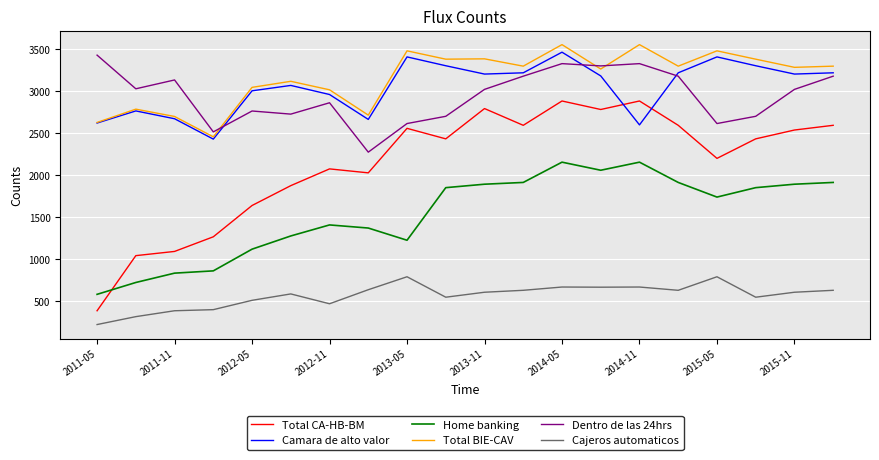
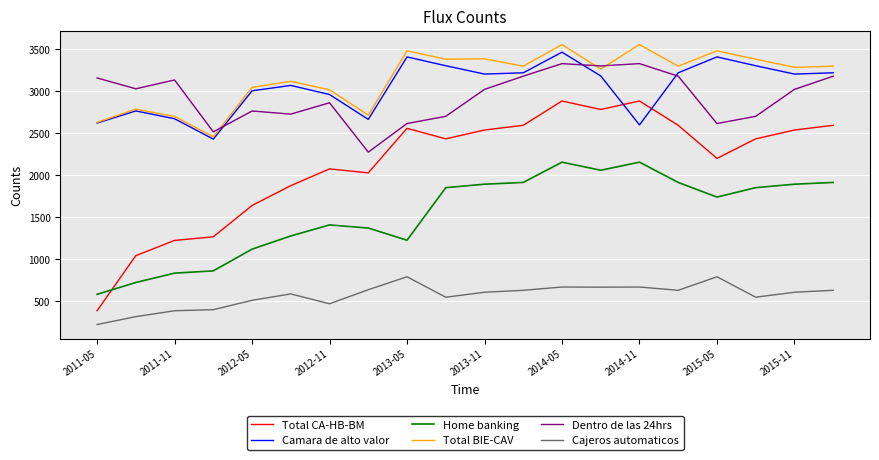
  {
    "Total CA-HB-BM": {
      "2011-05": 400,
-     "2011-11": 1100,
+     "2011-11": 1200,
      "2012-05": 1600,
      "2012-11": 2100,
      "2013-05": 2600,
-     "2013-11": 2800,
+     "2013-11": 2500,
      "2014-05": 2900,
      "2014-11": 2900,
      "2015-05": 2200,
      "2015-11": 2500
    },
    "Camara de alto valor": {
      "2012-05": 3000,
      "2012-11": 3000,
      "2013-05": 3400,
      "2013-11": 3200,
      "2014-05": 3500,
      "2014-11": 2600,
      "2015-05": 3400,
      "2015-11": 3200
    },
    "Home banking": {
      "2011-05": 600,
      "2011-11": 800,
      "2012-05": 1100,
      "2012-11": 1400,
      "2013-05": 1200,
      "2013-11": 1900,
      "2014-05": 2200,
      "2014-11": 2200,
      "2015-05": 1700,
      "2015-11": 1900
    },
    "Total BIE-CAV": {
      "2012-05": 3000,
      "2012-11": 3000,
      "2013-05": 3500,
      "2013-11": 3400,
      "2014-05": 3600,
      "2014-11": 3600,
      "2015-05": 3500,
      "2015-11": 3300
    },
    "Dentro de las 24hrs": {
-     "2011-05": 3400,
+     "2011-05": 3200,
      "2011-11": 3100,
      "2012-05": 2800,
      "2012-11": 2900,
      "2013-05": 2600,
      "2013-11": 3000,
      "2014-05": 3300,
      "2014-11": 3300,
      "2015-05": 2600,
      "2015-11": 3000
    },
    "Cajeros automaticos": {
      "2011-05": 200,
      "2011-11": 400,
      "2012-05": 500,
      "2012-11": 500,
      "2013-05": 800,
      "2013-11": 600,
      "2014-05": 700,
      "2014-11": 700,
      "2015-05": 800,
      "2015-11": 600
    }
  }
